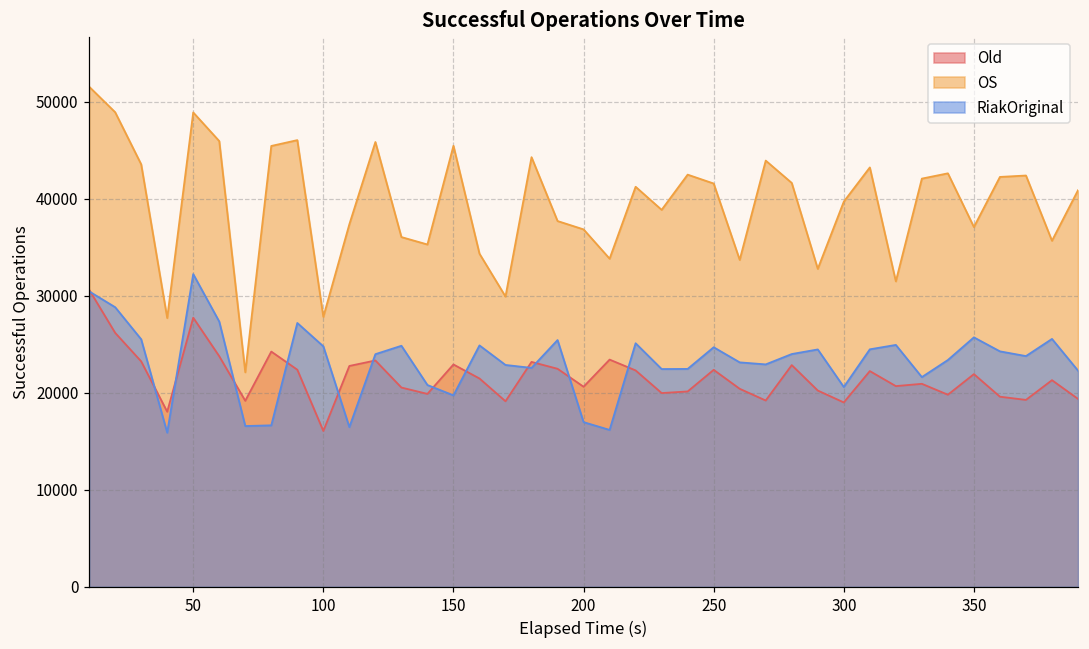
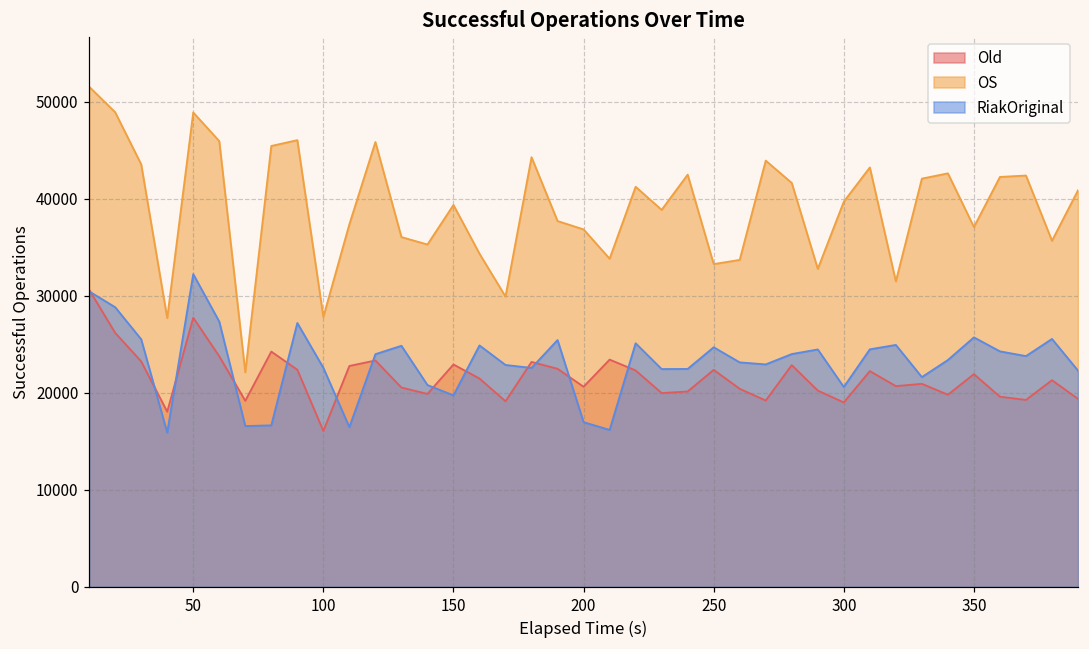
  {
    "Old": {
      "50": 28000,
      "100": 16000,
      "150": 23000,
      "200": 21000,
      "250": 22000,
      "300": 19000,
      "350": 22000
    },
    "OS": {
      "50": 49000,
      "100": 28000,
-     "150": 45000,
+     "150": 39000,
      "200": 37000,
-     "250": 42000,
+     "250": 33000,
      "300": 40000,
      "350": 37000
    },
    "RiakOriginal": {
      "50": 32000,
-     "100": 25000,
+     "100": 23000,
      "150": 20000,
      "200": 17000,
      "250": 25000,
      "300": 21000,
      "350": 26000
    }
  }
